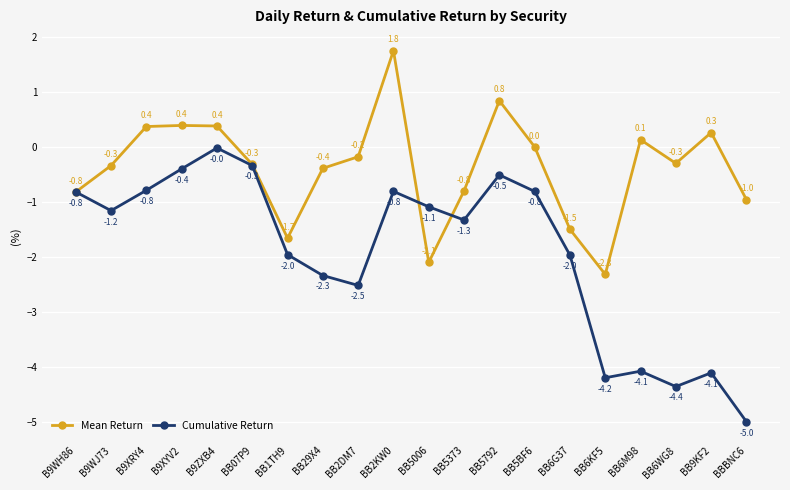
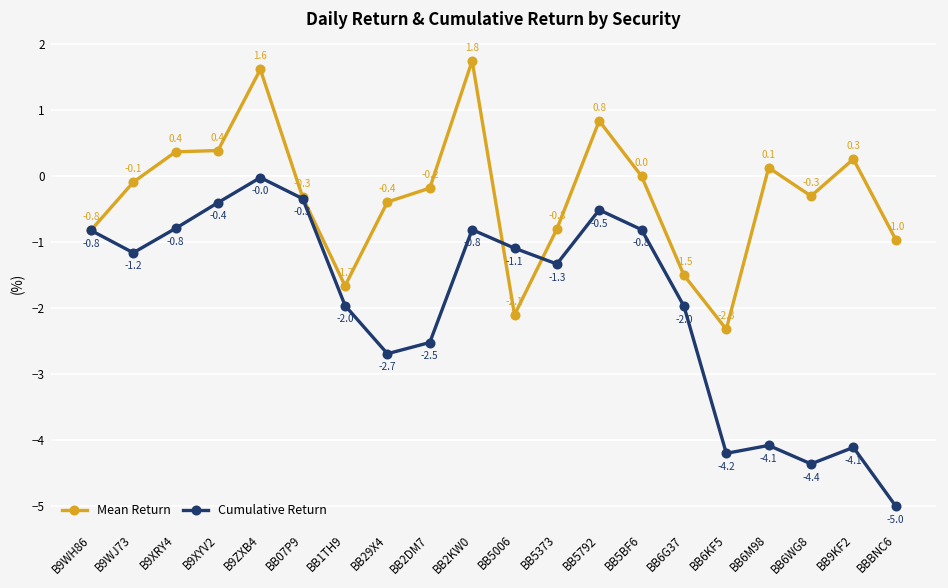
  {
    "Mean Return": {
-     "B9WJ73": -0.3,
+     "B9WJ73": -0.1,
      "B9XRY4": 0.4,
      "B9XYV2": 0.4,
-     "B9ZXB4": 0.4,
+     "B9ZXB4": 1.6,
      "BB1TH9": -1.7,
      "BB29X4": -0.4,
      "BB2DM7": -0.2,
      "BB2KW0": 1.8,
      "BB5006": -2.1,
      "BB5373": -0.8,
      "BB5792": 0.8,
      "BB5BF6": 0.0,
      "BB6G37": -1.5,
      "BB6KF5": -2.3,
      "BB6M98": 0.1,
      "BB6WG8": -0.3,
      "BB9KF2": 0.3,
      "BBBNC6": -1.0
    },
    "Cumulative Return": {
      "B9WJ73": -1.2,
      "B9XRY4": -0.8,
      "B9XYV2": -0.4,
      "B9ZXB4": -0.0,
      "BB1TH9": -2.0,
-     "BB29X4": -2.3,
+     "BB29X4": -2.7,
      "BB2DM7": -2.5,
      "BB2KW0": -0.8,
      "BB5006": -1.1,
      "BB5373": -1.3,
      "BB5792": -0.5,
      "BB5BF6": -0.8,
      "BB6G37": -2.0,
      "BB6KF5": -4.2,
      "BB6M98": -4.1,
      "BB6WG8": -4.4,
      "BB9KF2": -4.1,
      "BBBNC6": -5.0
    }
  }
